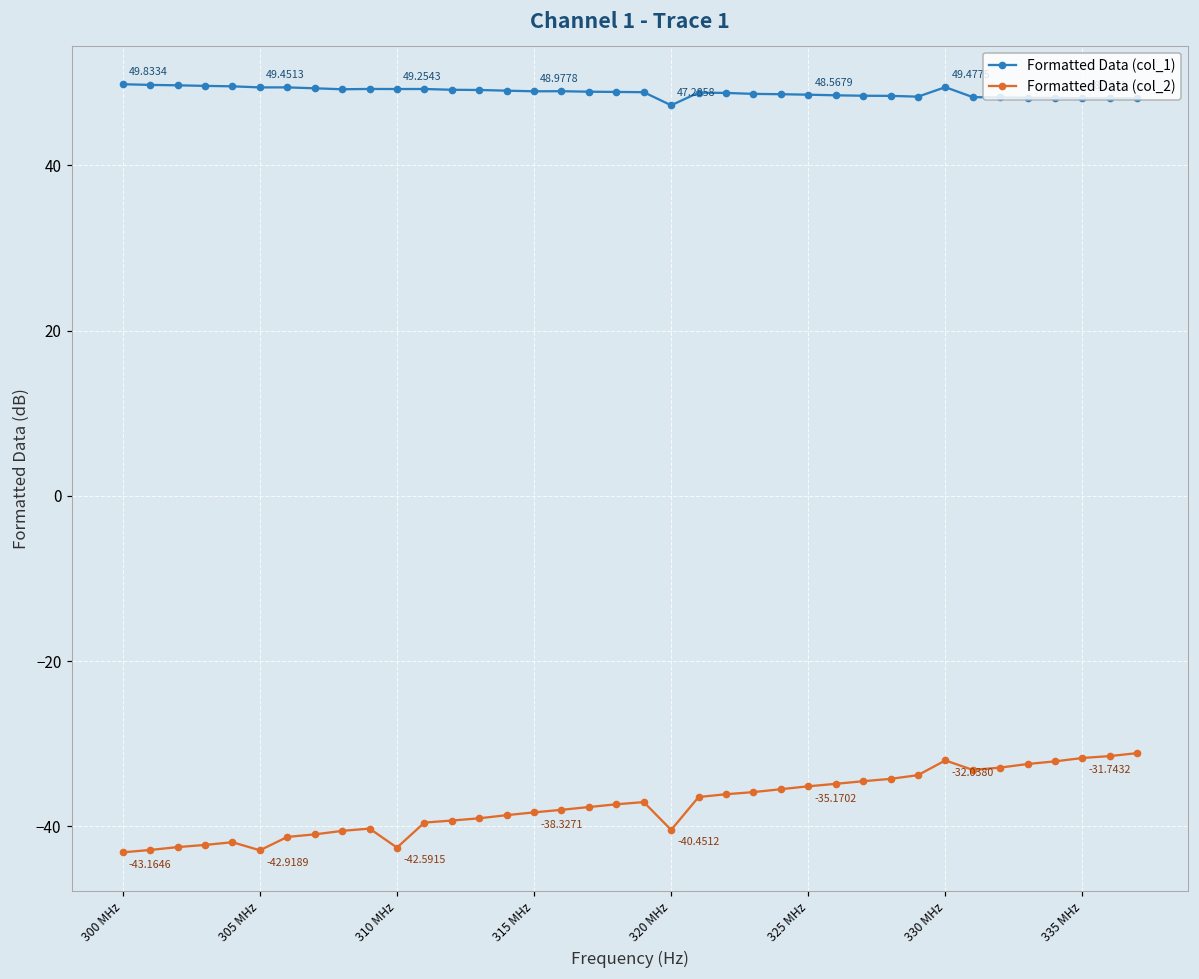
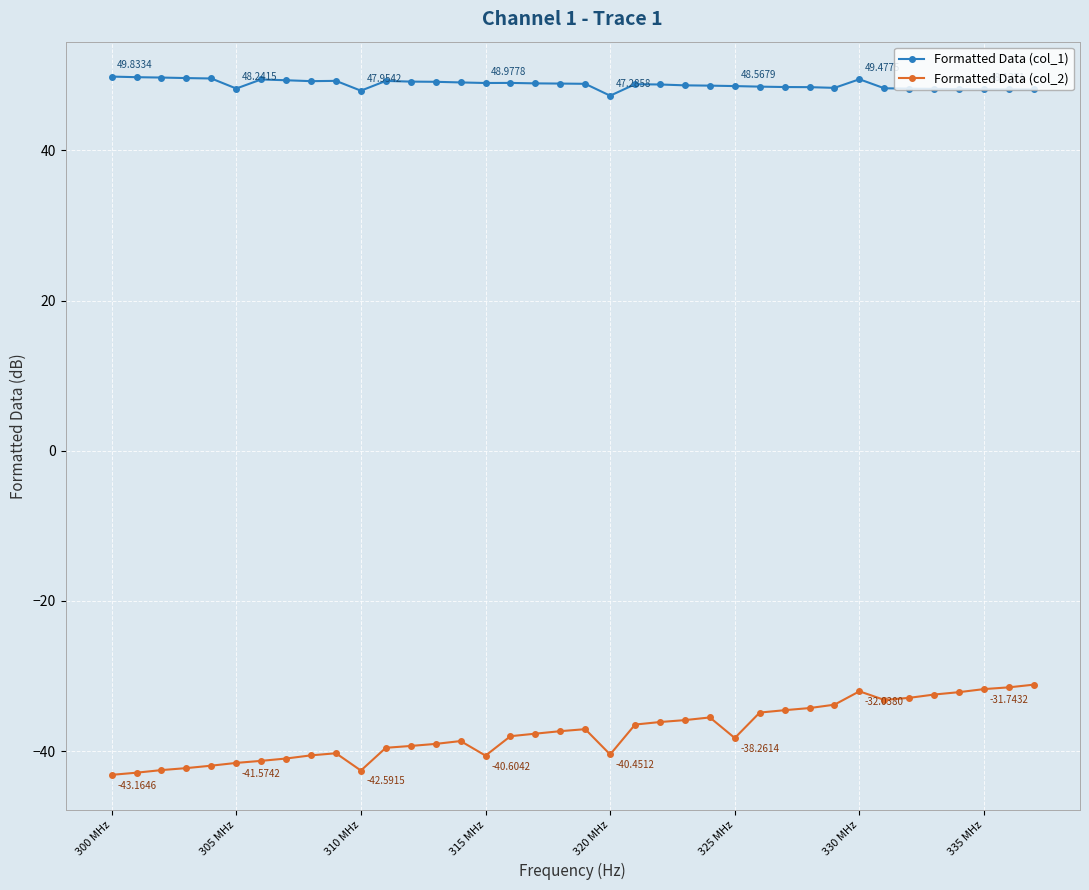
  {
    "Formatted Data (col_1)": {
      "300 MHz": 49.8334,
-     "305 MHz": 49.4513,
-     "310 MHz": 49.2543,
+     "305 MHz": 48.2415,
+     "310 MHz": 47.9542,
      "315 MHz": 48.9778,
      "325 MHz": 48.5679
    },
    "Formatted Data (col_2)": {
      "300 MHz": -43.1646,
-     "305 MHz": -42.9189,
+     "305 MHz": -41.5742,
      "310 MHz": -42.5915,
-     "315 MHz": -38.3271,
+     "315 MHz": -40.6042,
      "320 MHz": -40.4512,
-     "325 MHz": -35.1702,
+     "325 MHz": -38.2614,
      "335 MHz": -31.7432
    }
  }
